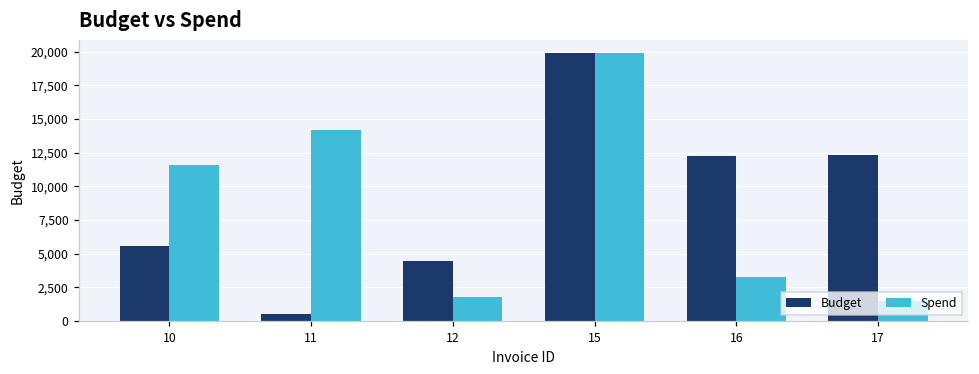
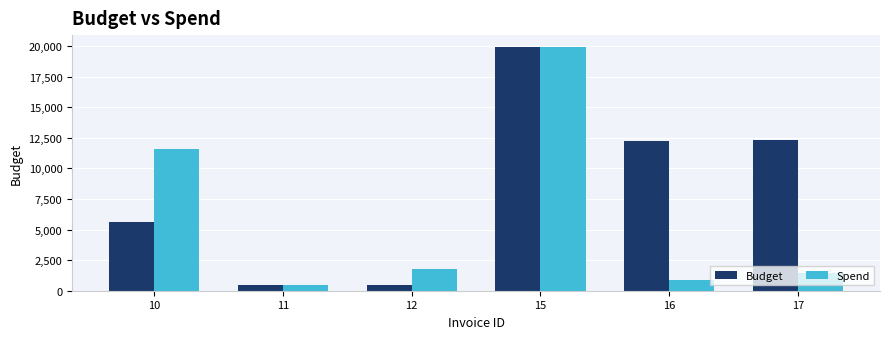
  {
    "Budget": {
      "10": "5,600",
      "11": "500",
-     "12": "4,400",
+     "12": "500",
      "15": "19,900",
      "16": "12,300",
      "17": "12,300"
    },
    "Spend": {
      "10": "11,600",
-     "11": "14,200",
+     "11": "500",
      "12": "1,800",
      "15": "19,900",
-     "16": "3,300"
+     "16": "900"
    }
  }
